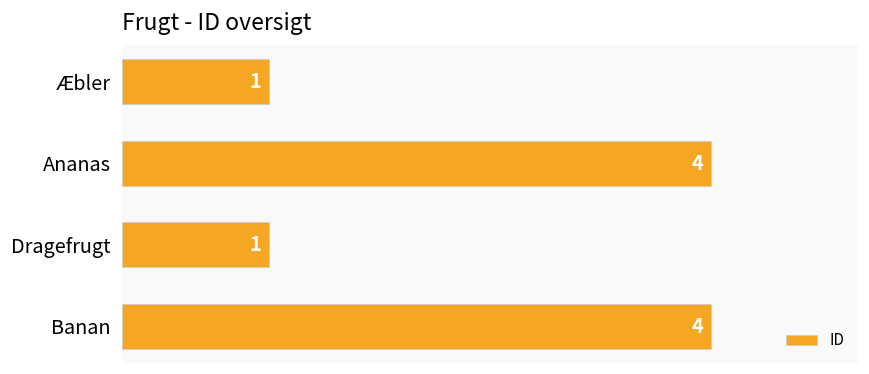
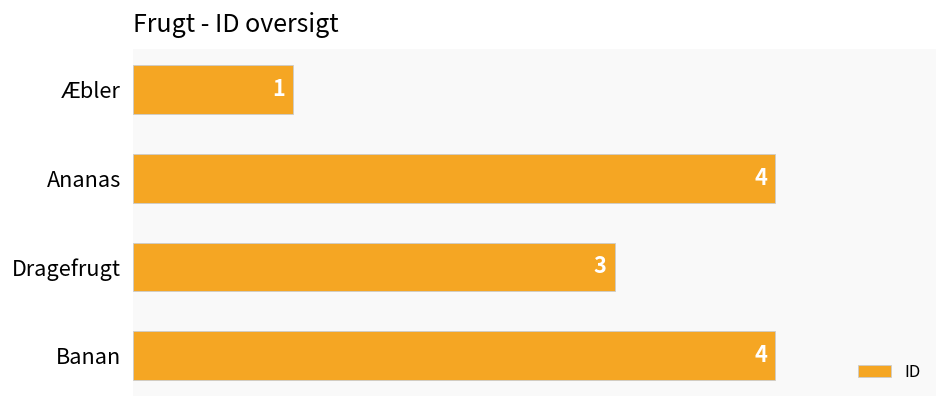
  {
    "Æbler": 1,
    "Ananas": 4,
-   "Dragefrugt": 1,
+   "Dragefrugt": 3,
    "Banan": 4
  }
